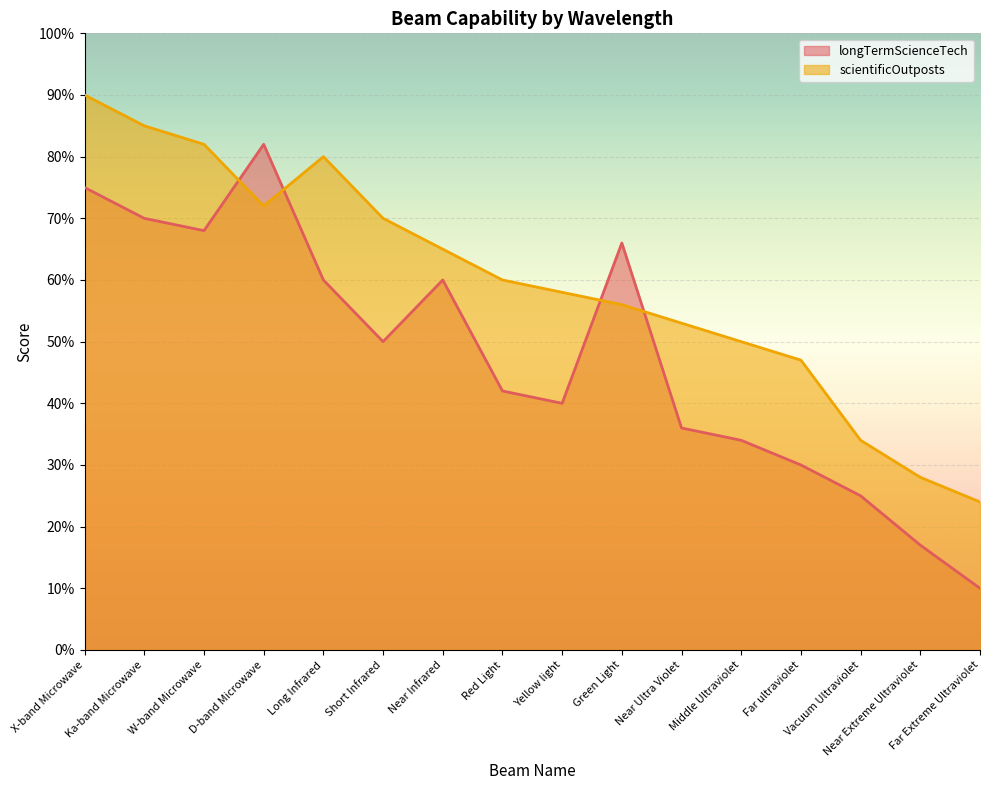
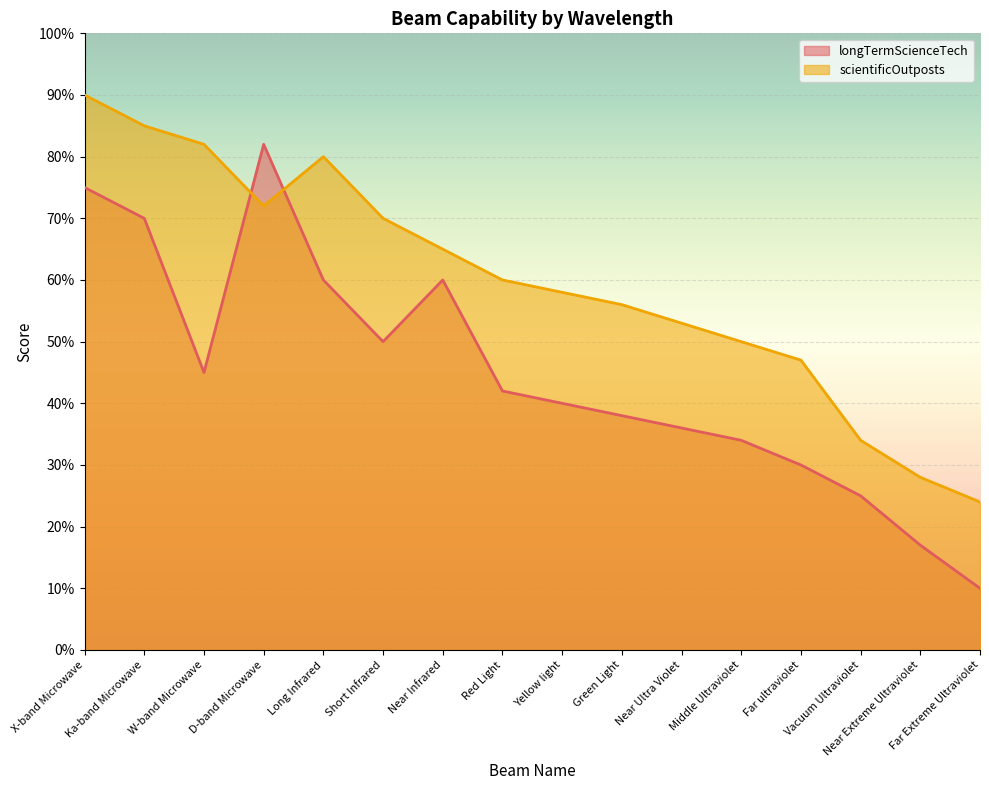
  {
    "longTermScienceTech": {
      "X-band Microwave": "75%",
      "Ka-band Microwave": "70%",
-     "W-band Microwave": "68%",
+     "W-band Microwave": "45%",
      "D-band Microwave": "82%",
      "Long Infrared": "60%",
      "Short Infrared": "50%",
      "Near Infrared": "60%",
      "Red Light": "42%",
      "Yellow light": "40%",
-     "Green Light": "66%",
+     "Green Light": "38%",
      "Near Ultra Violet": "36%",
      "Middle Ultraviolet": "34%",
      "Far ultraviolet": "30%",
      "Vacuum Ultraviolet": "25%",
      "Near Extreme Ultraviolet": "17%",
      "Far Extreme Ultraviolet": "10%"
    },
    "scientificOutposts": {
      "X-band Microwave": "90%",
      "Ka-band Microwave": "85%",
      "W-band Microwave": "82%",
      "D-band Microwave": "72%",
      "Long Infrared": "80%",
      "Short Infrared": "70%",
      "Near Infrared": "65%",
      "Red Light": "60%",
      "Yellow light": "58%",
      "Green Light": "56%",
      "Near Ultra Violet": "53%",
      "Middle Ultraviolet": "50%",
      "Far ultraviolet": "47%",
      "Vacuum Ultraviolet": "34%",
      "Near Extreme Ultraviolet": "28%",
      "Far Extreme Ultraviolet": "24%"
    }
  }
